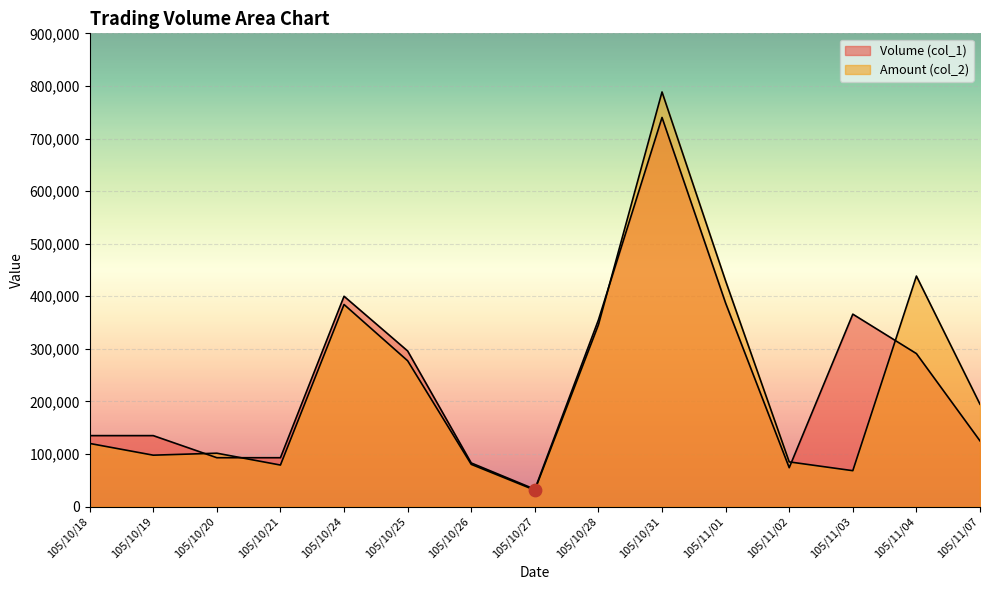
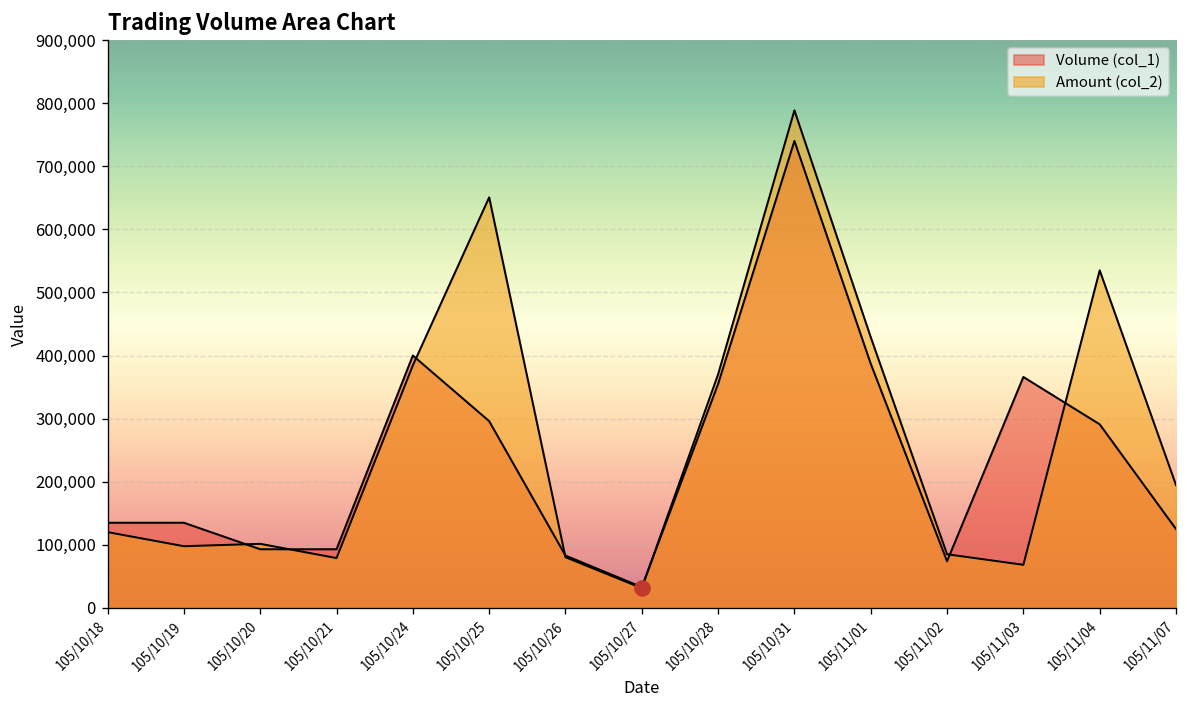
  {
    "Amount (col_2)": {
      "105/10/18": "120,000",
      "105/10/19": "100,000",
      "105/10/20": "100,000",
      "105/10/21": "80,000",
      "105/10/24": "380,000",
-     "105/10/25": "280,000",
-     "105/10/28": "350,000",
+     "105/10/25": "650,000",
+     "105/10/28": "370,000",
      "105/10/31": "790,000",
      "105/11/01": "430,000",
      "105/11/02": "90,000",
      "105/11/03": "70,000",
-     "105/11/04": "440,000",
+     "105/11/04": "530,000",
      "105/11/07": "190,000"
    }
  }
